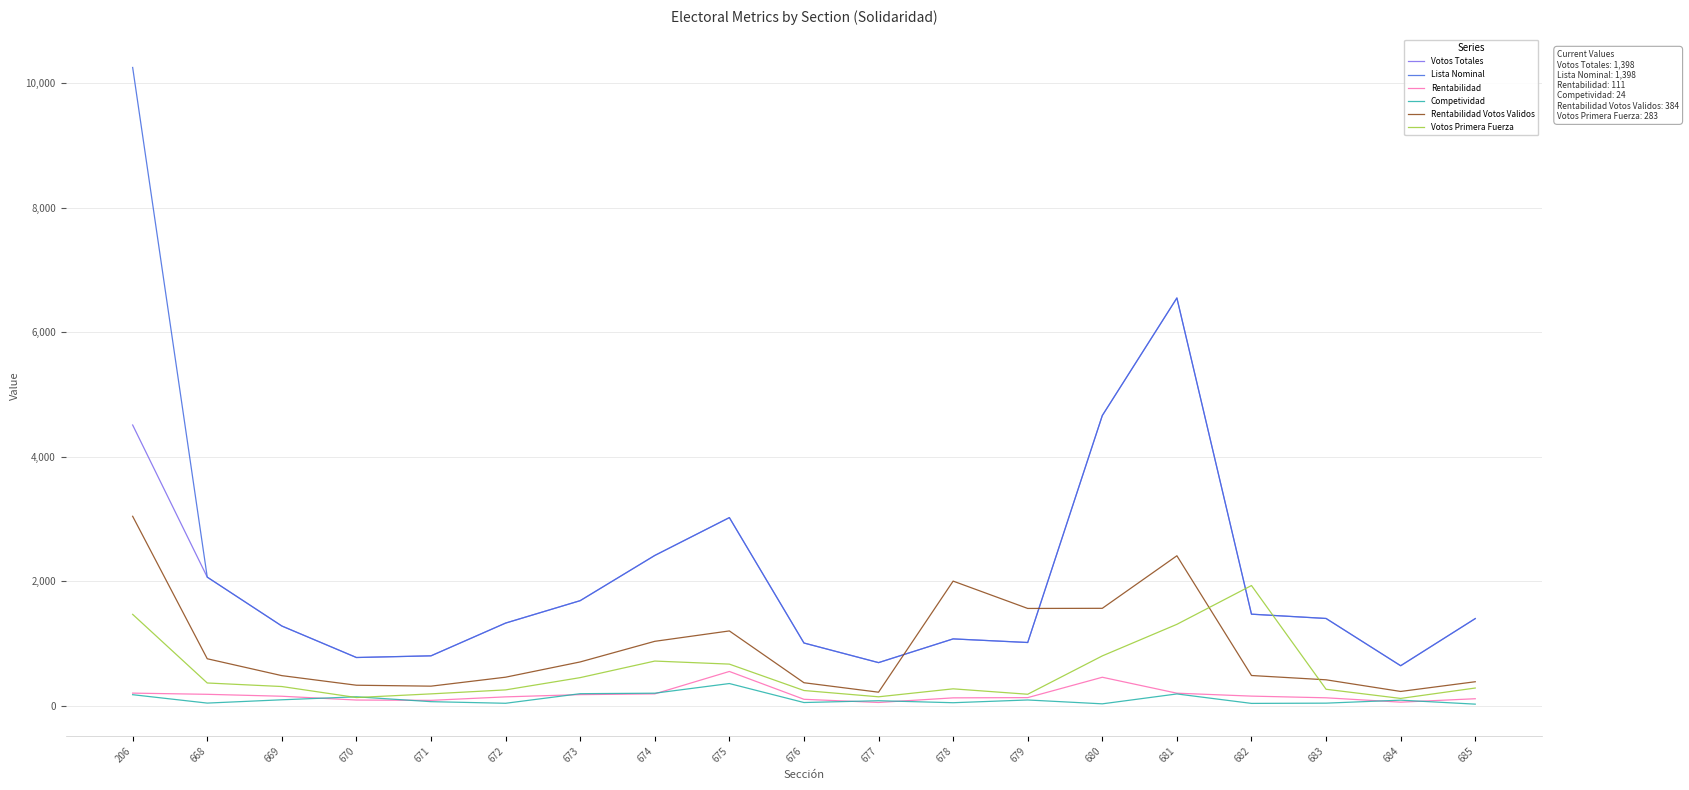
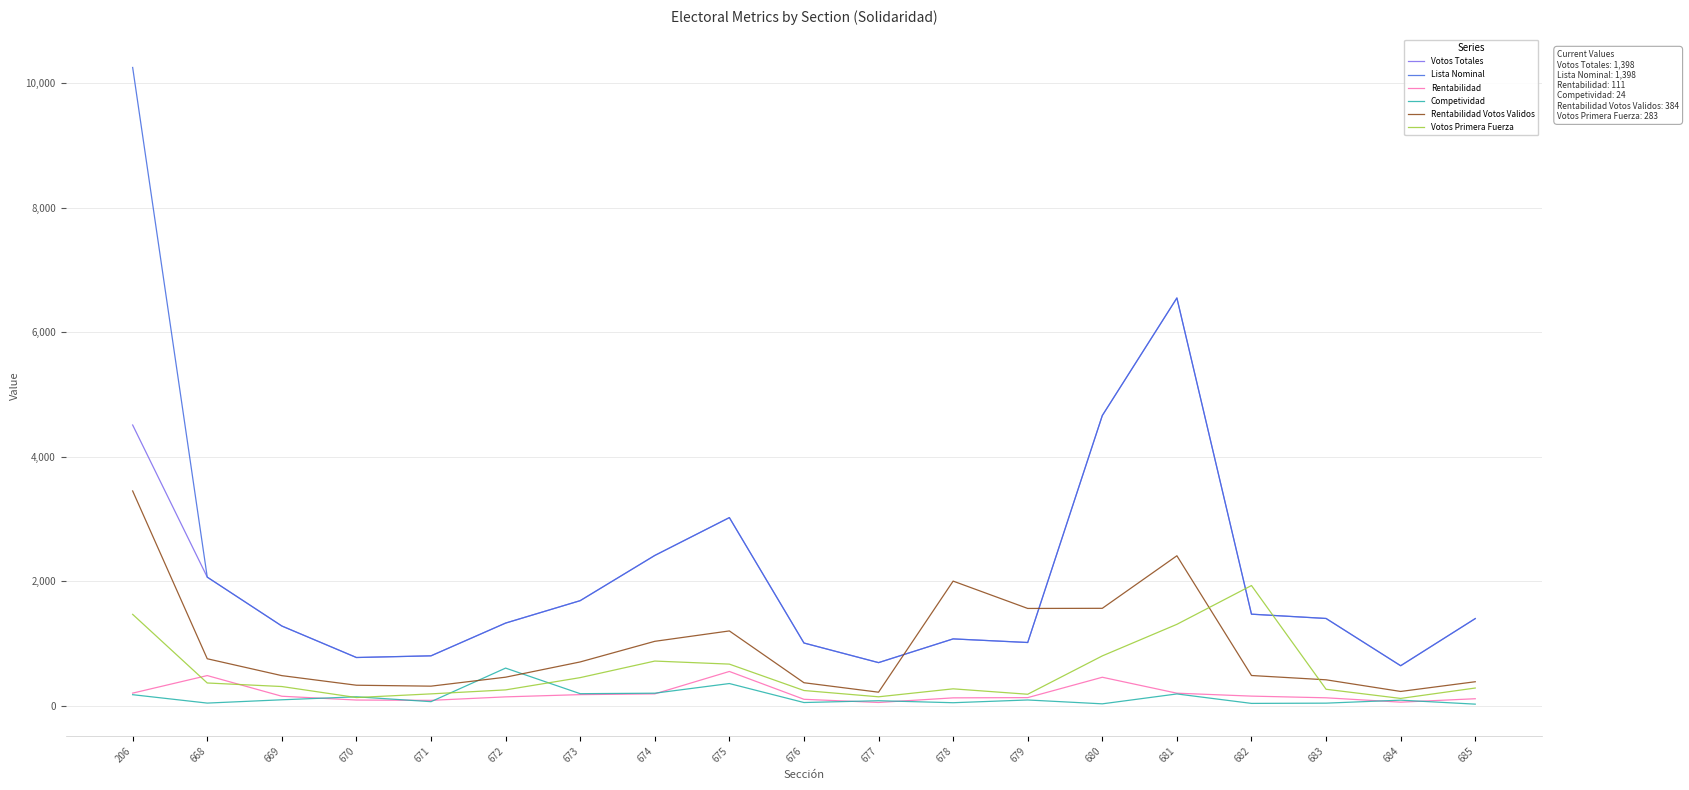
  {
    "Rentabilidad": {
-     "668": "200",
+     "668": "500",
      "669": "200",
      "672": "100",
      "675": "500",
      "676": "100",
      "678": "100",
      "680": "500",
      "682": "200",
      "683": "100",
      "685": "100"
    },
    "Competividad": {
      "668": "0",
      "669": "100",
-     "672": "0",
+     "672": "600",
      "675": "400",
      "676": "100",
      "678": "0",
      "680": "0",
      "682": "0",
      "683": "0",
      "685": "0"
    },
    "Rentabilidad Votos Validos": {
-     "206": "3,000",
+     "206": "3,400",
      "668": "800",
      "669": "500",
      "670": "300",
      "671": "300",
      "672": "500",
      "673": "700",
      "674": "1,000",
      "675": "1,200",
      "676": "400",
      "677": "200",
      "678": "2,000",
      "679": "1,600",
      "680": "1,600",
      "681": "2,400",
      "682": "500",
      "683": "400",
      "684": "200",
      "685": "400"
    },
    "Votos Primera Fuerza": {
      "206": "1,500",
      "668": "400",
      "669": "300",
      "671": "200",
      "672": "300",
      "673": "500",
      "674": "700",
      "675": "700",
      "676": "200",
      "677": "100",
      "678": "300",
      "679": "200",
      "680": "800",
      "681": "1,300",
      "682": "1,900",
      "683": "300",
      "685": "300"
    }
  }
